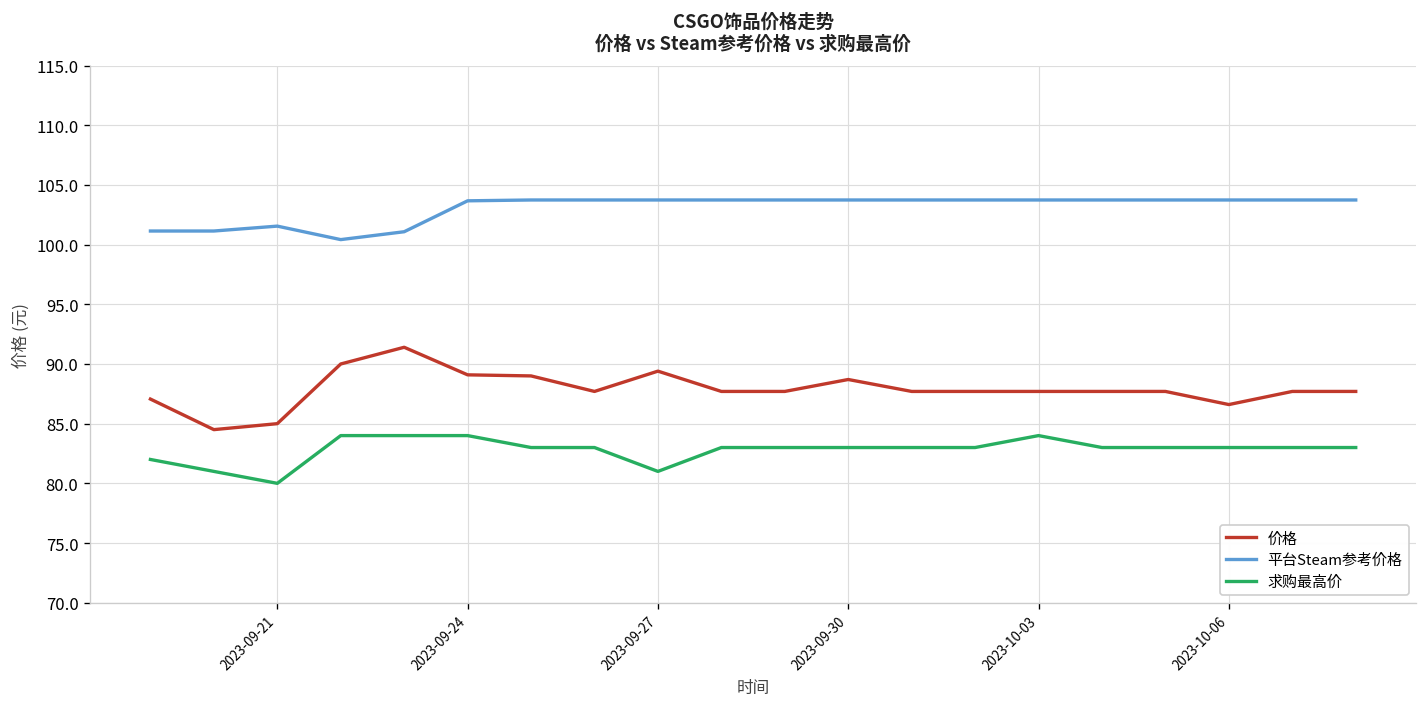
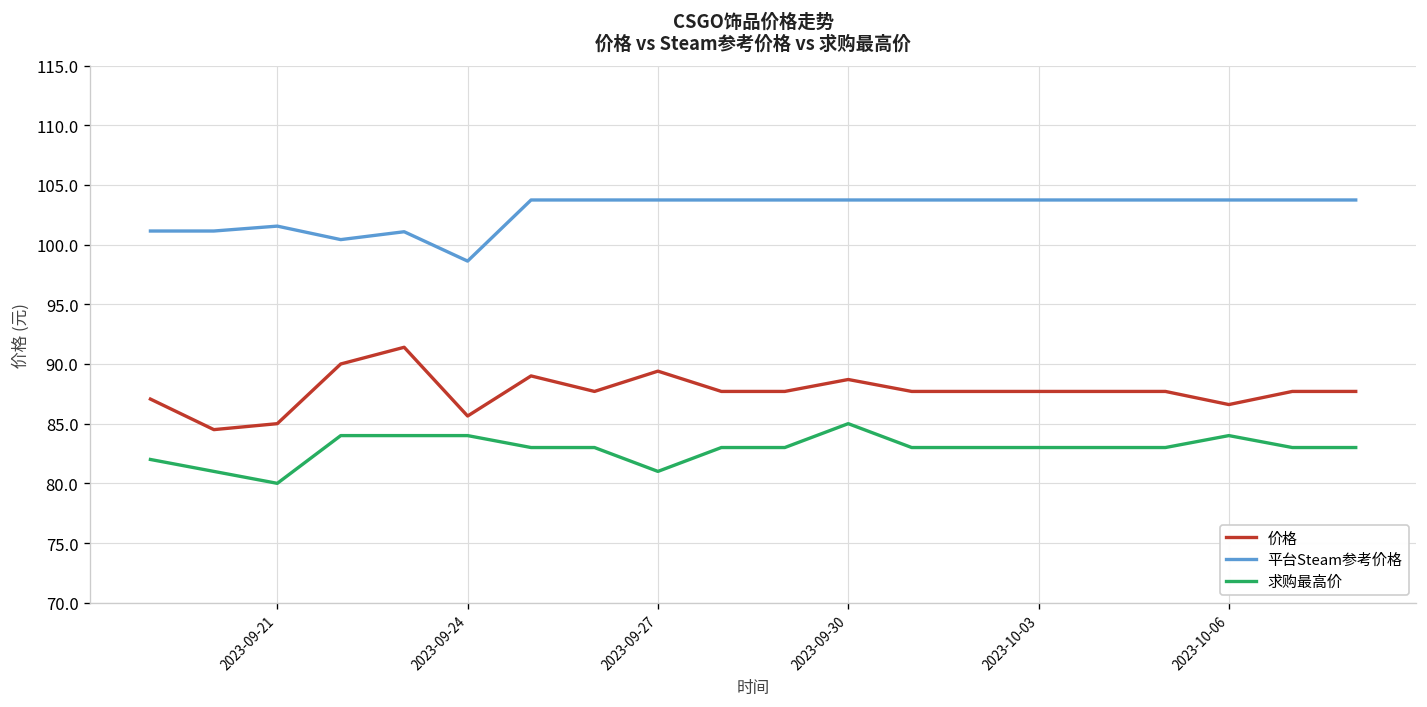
  {
    "价格": {
      "2023-09-21": 85,
-     "2023-09-24": 89,
+     "2023-09-24": 86,
      "2023-09-27": 89,
      "2023-09-30": 89,
      "2023-10-03": 88,
      "2023-10-06": 87
    },
    "平台Steam参考价格": {
      "2023-09-21": 102,
-     "2023-09-24": 104,
+     "2023-09-24": 99,
      "2023-09-27": 104,
      "2023-09-30": 104,
      "2023-10-03": 104,
      "2023-10-06": 104
    },
    "求购最高价": {
      "2023-09-21": 80,
      "2023-09-24": 84,
      "2023-09-27": 81,
-     "2023-09-30": 83,
-     "2023-10-03": 84,
-     "2023-10-06": 83
+     "2023-09-30": 85,
+     "2023-10-03": 83,
+     "2023-10-06": 84
    }
  }
